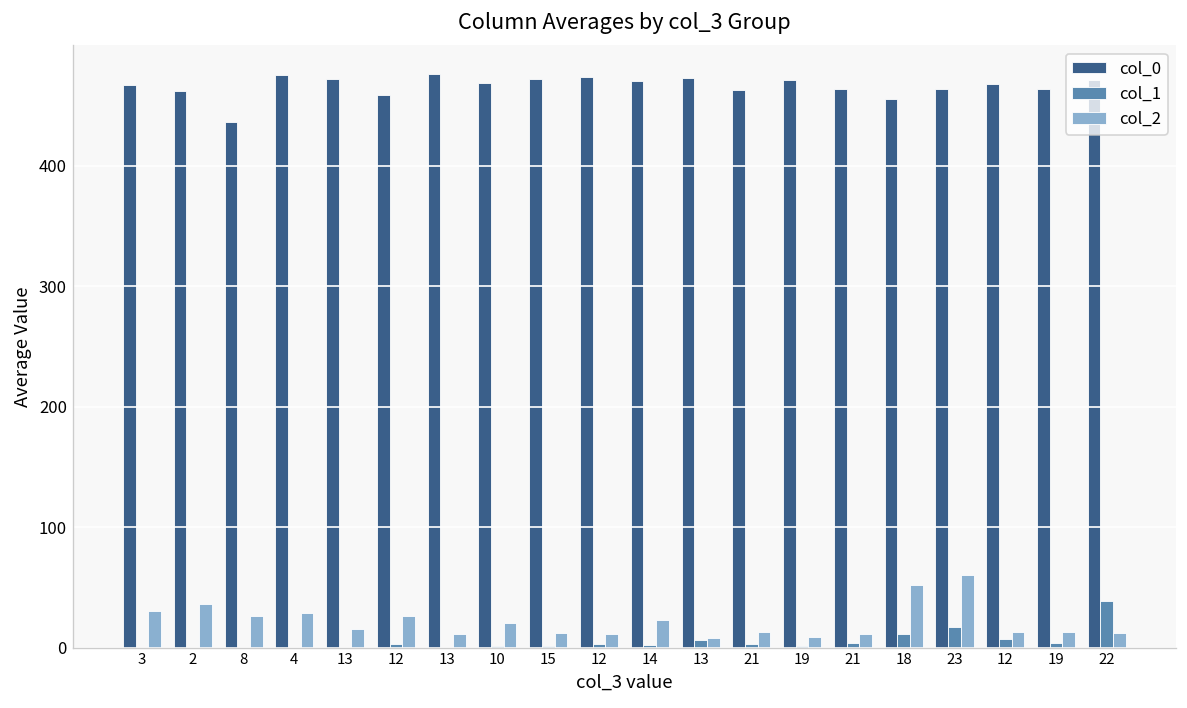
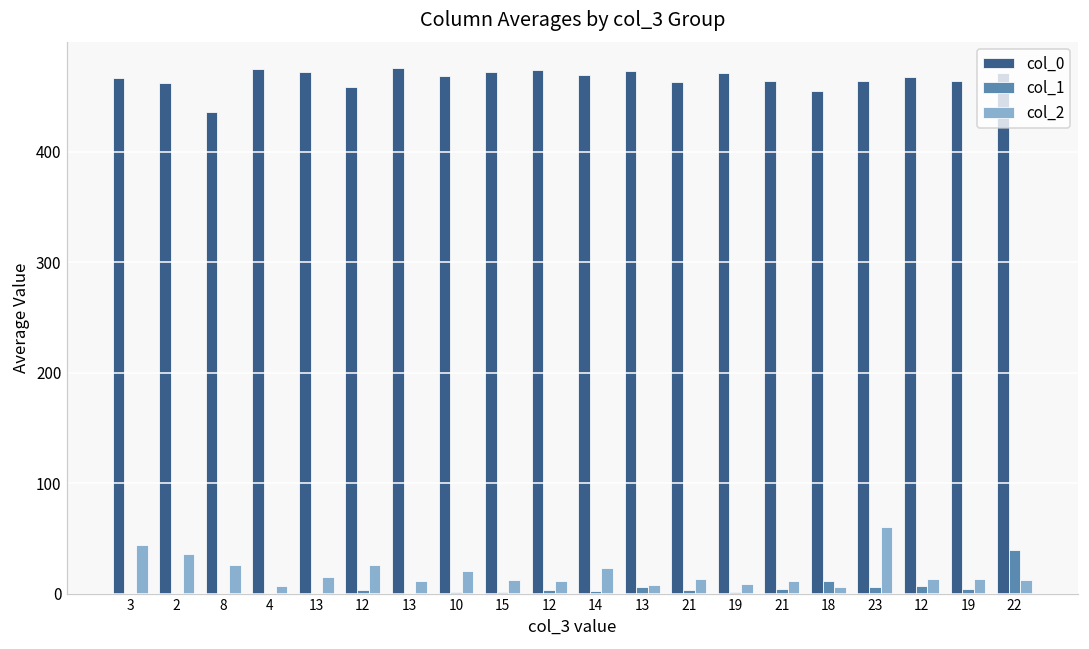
  {
    "col_0": {
      "3": 467,
      "2": 462,
      "8": 436,
      "4": 475,
      "10": 469,
      "15": 472,
      "14": 470,
      "18": 455,
      "23": 464
    },
    "col_1": {
      "3": 0,
      "2": 0,
      "8": 0,
      "4": 0,
      "18": 11,
-     "23": 17,
+     "23": 6,
      "22": 39
    },
    "col_2": {
-     "3": 30,
+     "3": 44,
      "2": 36,
      "8": 26,
-     "4": 29,
+     "4": 7,
      "10": 20,
      "15": 12,
      "14": 23,
-     "18": 52,
+     "18": 6,
      "23": 60,
      "22": 12
    }
  }
